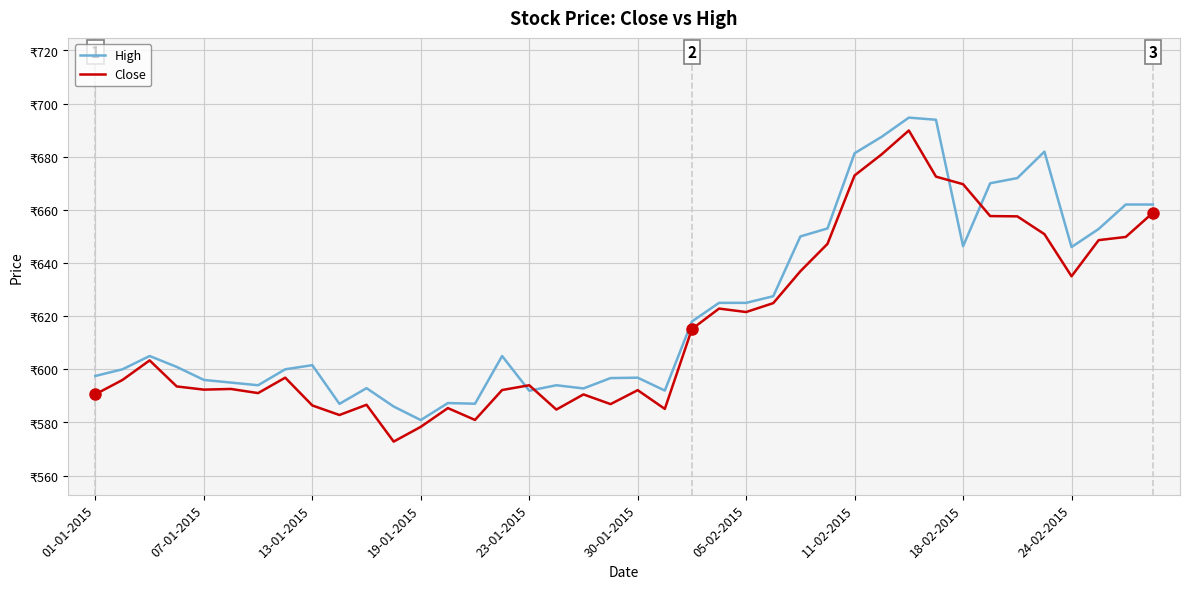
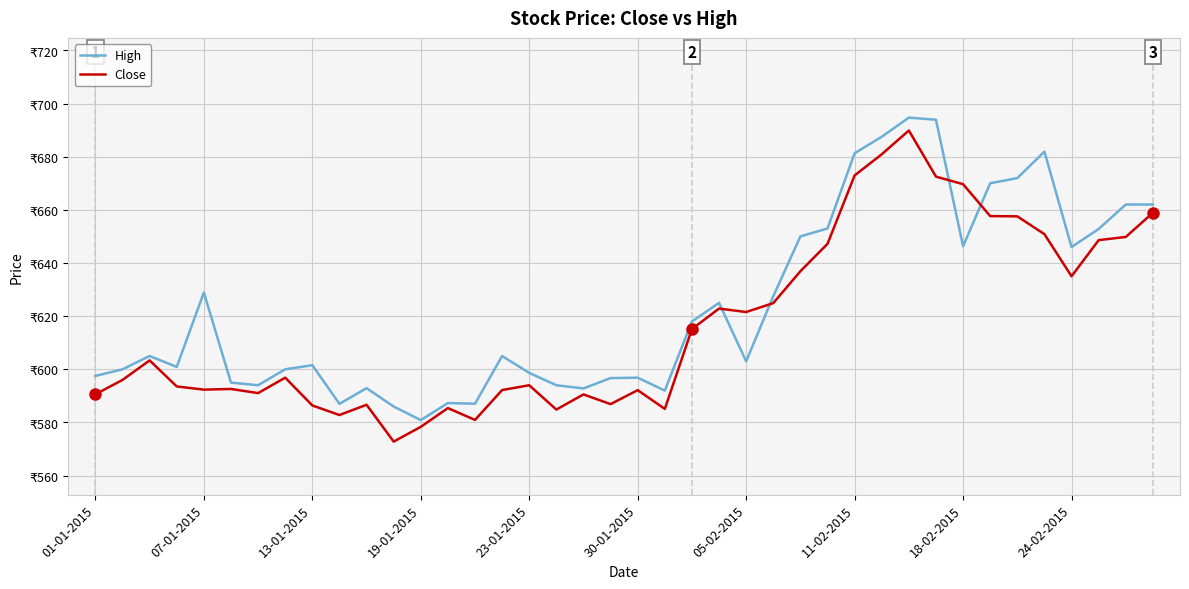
  {
    "High": {
      "01-01-2015": "₹598",
-     "07-01-2015": "₹596",
+     "07-01-2015": "₹629",
      "13-01-2015": "₹602",
      "19-01-2015": "₹581",
-     "23-01-2015": "₹592",
+     "23-01-2015": "₹599",
      "30-01-2015": "₹597",
-     "05-02-2015": "₹625",
+     "05-02-2015": "₹603",
      "11-02-2015": "₹681",
      "18-02-2015": "₹646",
      "24-02-2015": "₹646"
    }
  }
